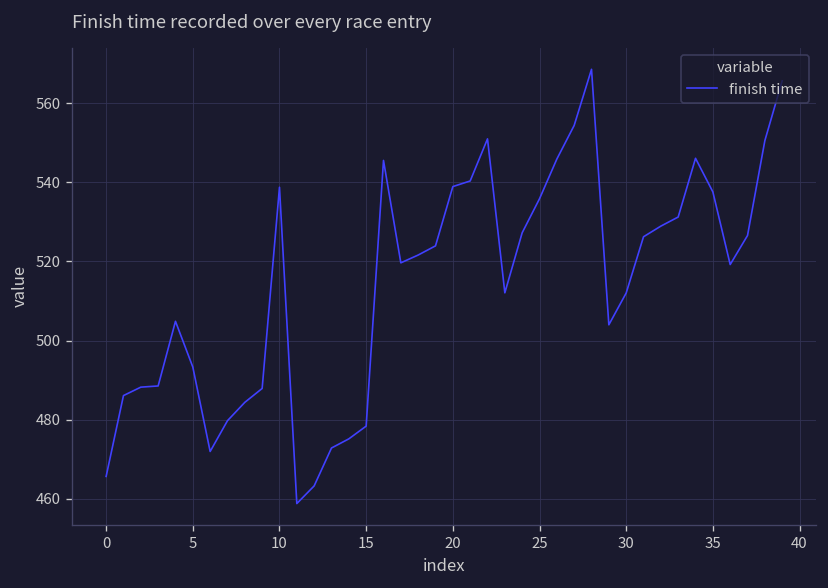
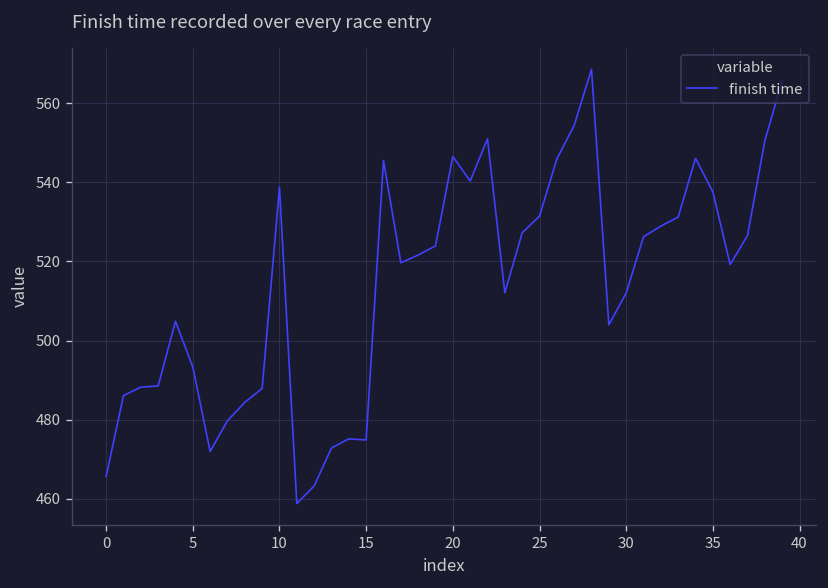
  {
    "0": 466,
    "5": 493,
    "10": 539,
-   "15": 478,
-   "20": 539,
-   "25": 536,
+   "15": 475,
+   "20": 547,
+   "25": 531,
    "30": 512,
    "35": 538
  }
